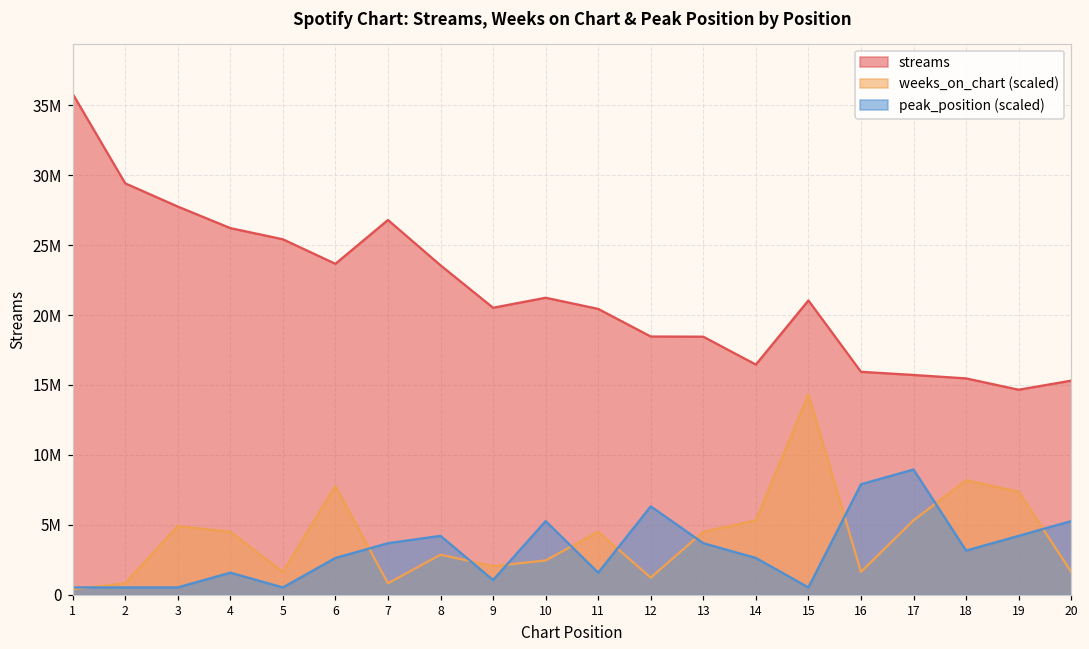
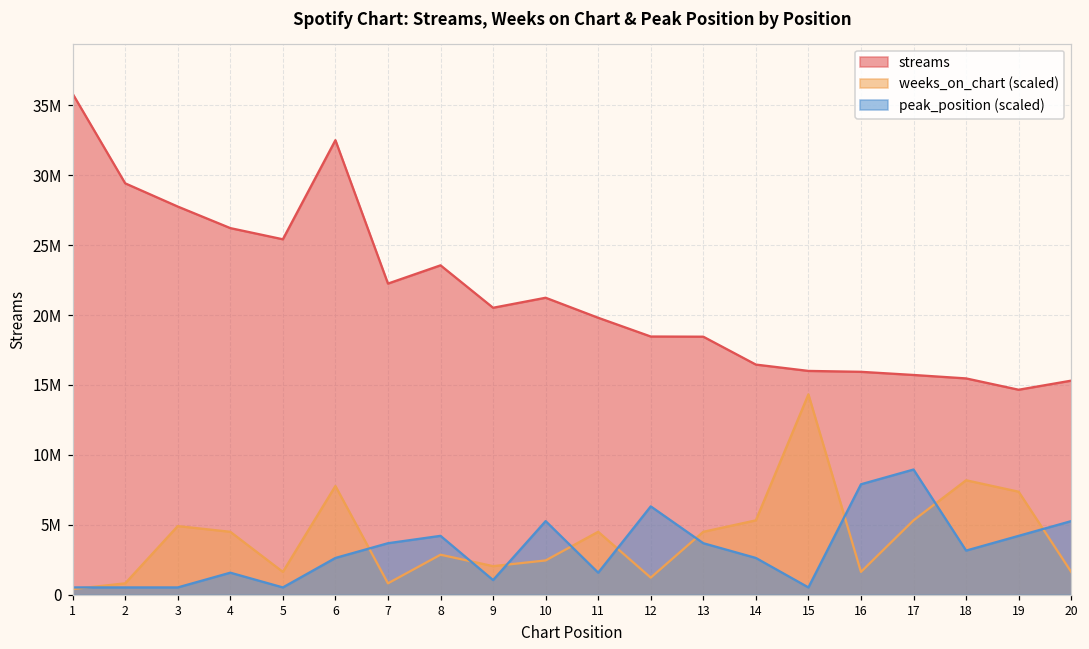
  {
    "streams": {
      "1": 35800000,
      "2": 29400000,
      "3": 27800000,
      "4": 26200000,
      "5": 25400000,
-     "6": 23700000,
-     "7": 26800000,
+     "6": 32500000,
+     "7": 22200000,
      "8": 23600000,
      "9": 20500000,
      "10": 21200000,
-     "11": 20400000,
+     "11": 19800000,
      "12": 18500000,
      "13": 18500000,
      "14": 16500000,
-     "15": 21000000,
+     "15": 16000000,
      "16": 15900000,
      "17": 15700000,
      "18": 15500000,
      "19": 14700000,
      "20": 15300000
    }
  }
